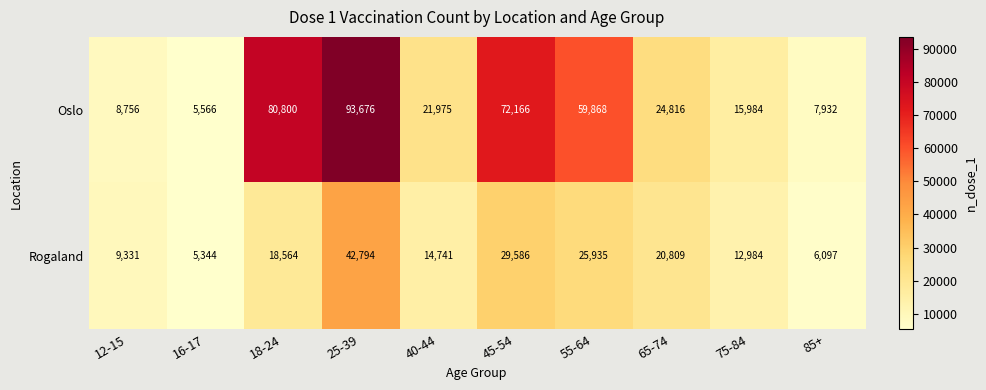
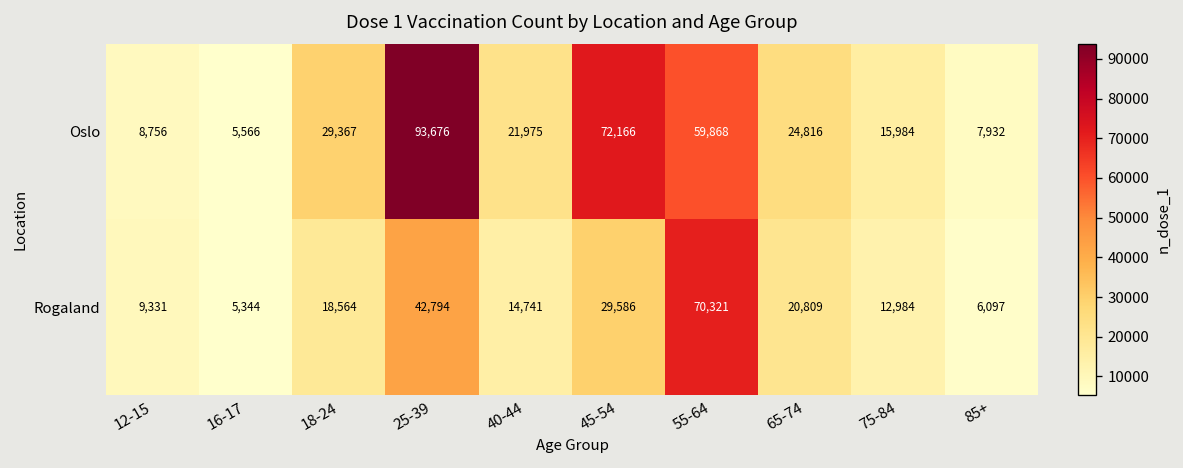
  {
    "Oslo": {
      "12-15": "8,756",
      "16-17": "5,566",
-     "18-24": "80,800",
+     "18-24": "29,367",
      "25-39": "93,676",
      "40-44": "21,975",
      "45-54": "72,166",
      "55-64": "59,868",
      "65-74": "24,816",
      "75-84": "15,984",
      "85+": "7,932"
    },
    "Rogaland": {
      "12-15": "9,331",
      "16-17": "5,344",
      "18-24": "18,564",
      "25-39": "42,794",
      "40-44": "14,741",
      "45-54": "29,586",
-     "55-64": "25,935",
+     "55-64": "70,321",
      "65-74": "20,809",
      "75-84": "12,984",
      "85+": "6,097"
    }
  }
